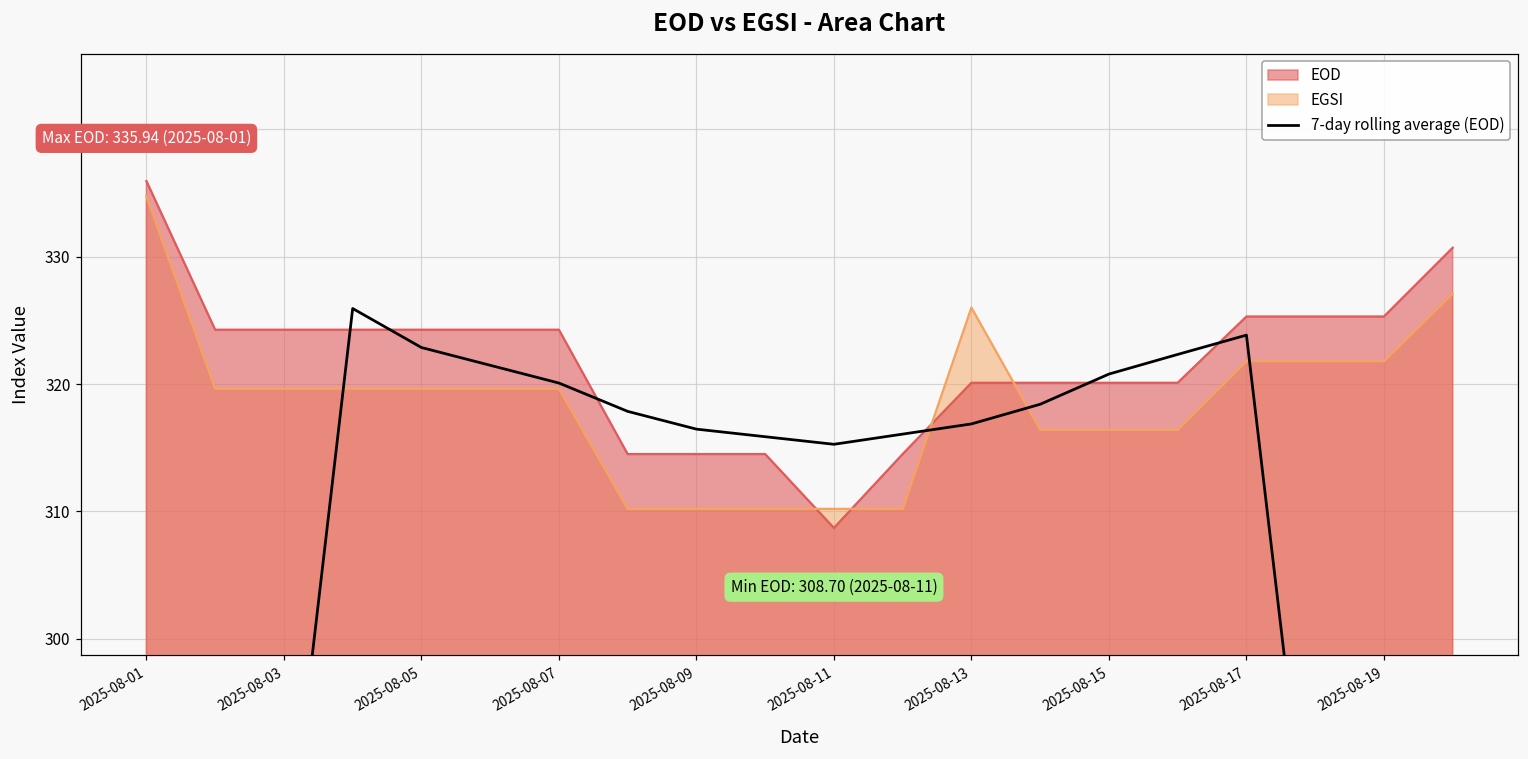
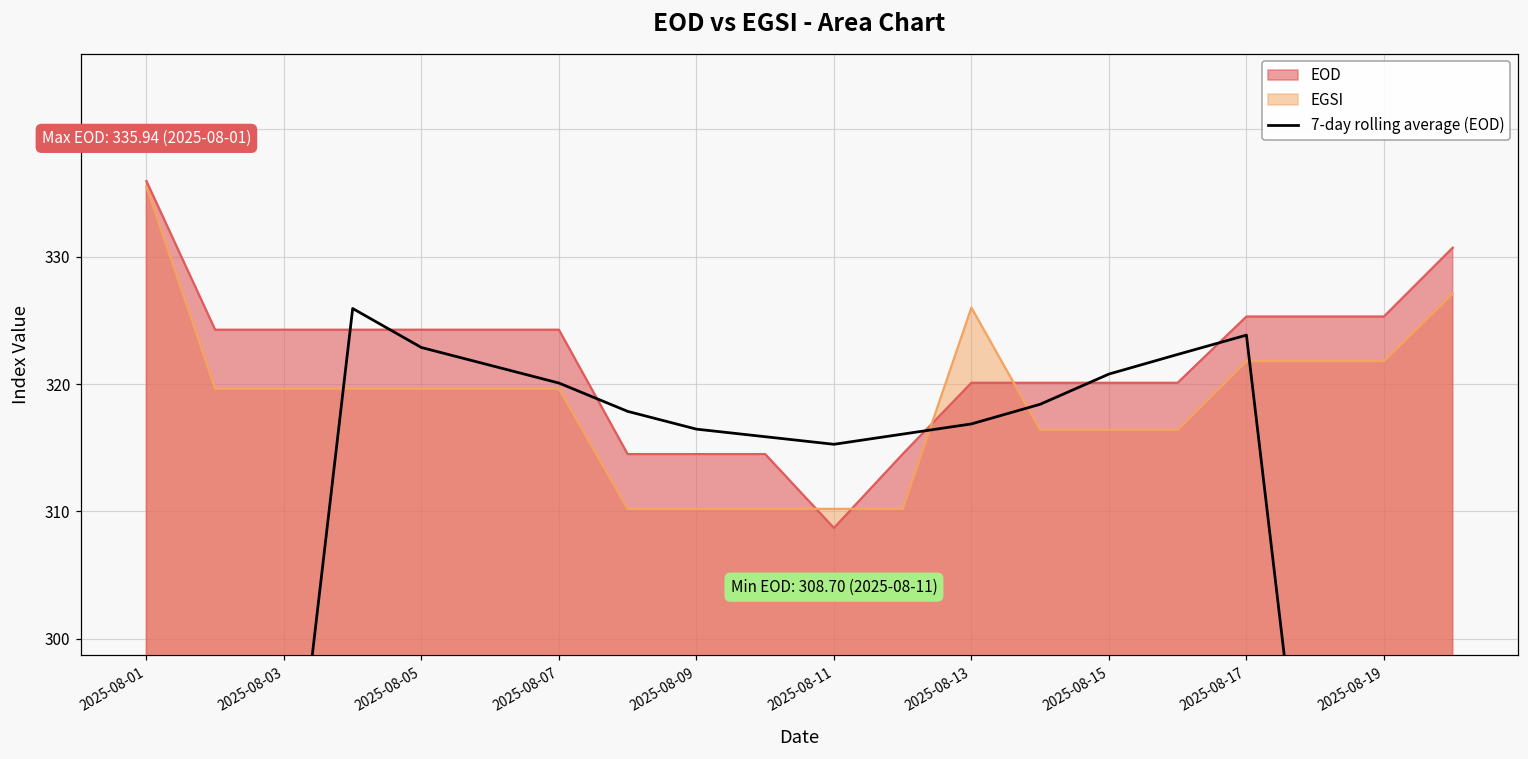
  {
    "EOD": {
      "2025-08-03": 324.3,
      "2025-08-05": 324.3,
      "2025-08-07": 324.3,
      "2025-08-09": 314.5,
      "2025-08-11": 308.7,
      "2025-08-13": 320.1,
      "2025-08-15": 320.1,
      "2025-08-17": 325.3,
      "2025-08-19": 325.3
    },
    "EGSI": {
-     "2025-08-01": 334.7,
+     "2025-08-01": 335.5,
      "2025-08-03": 319.6,
      "2025-08-05": 319.6,
      "2025-08-07": 319.6,
      "2025-08-09": 310.2,
      "2025-08-11": 310.2,
      "2025-08-13": 326.0,
      "2025-08-15": 316.4,
      "2025-08-17": 321.8,
      "2025-08-19": 321.8
    },
    "7-day rolling average (EOD)": {
      "2025-08-05": 322.9,
      "2025-08-07": 320.1,
      "2025-08-09": 316.5,
      "2025-08-11": 315.3,
      "2025-08-13": 316.9,
      "2025-08-15": 320.8,
      "2025-08-17": 323.8
    }
  }
